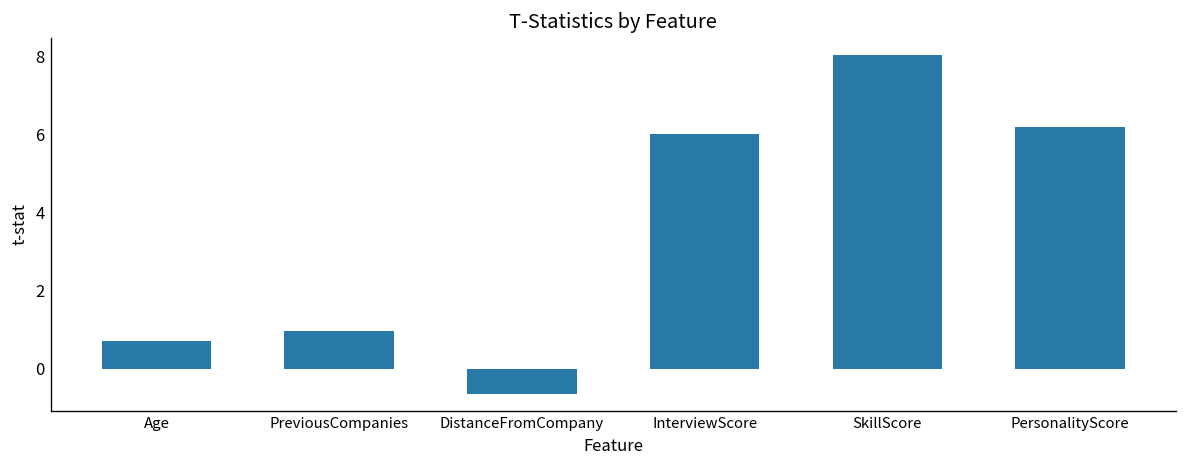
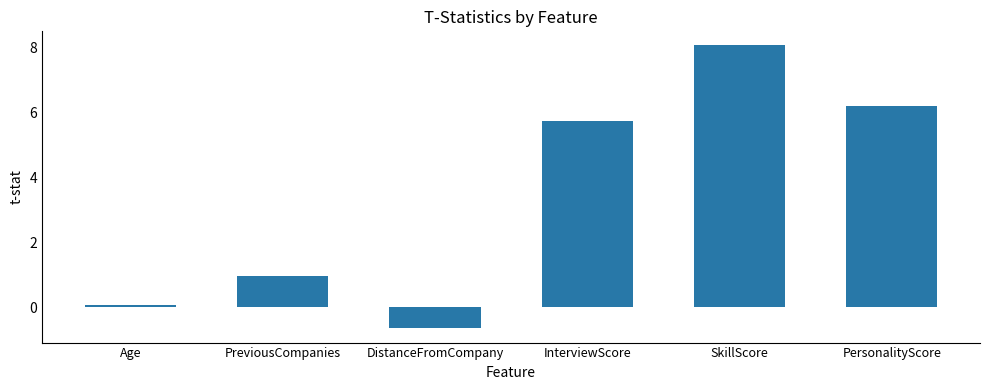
  {
-   "Age": 0.7,
+   "Age": 0.1,
    "PreviousCompanies": 1.0,
    "DistanceFromCompany": -0.7,
-   "InterviewScore": 6.0,
+   "InterviewScore": 5.7,
    "SkillScore": 8.1,
    "PersonalityScore": 6.2
  }
